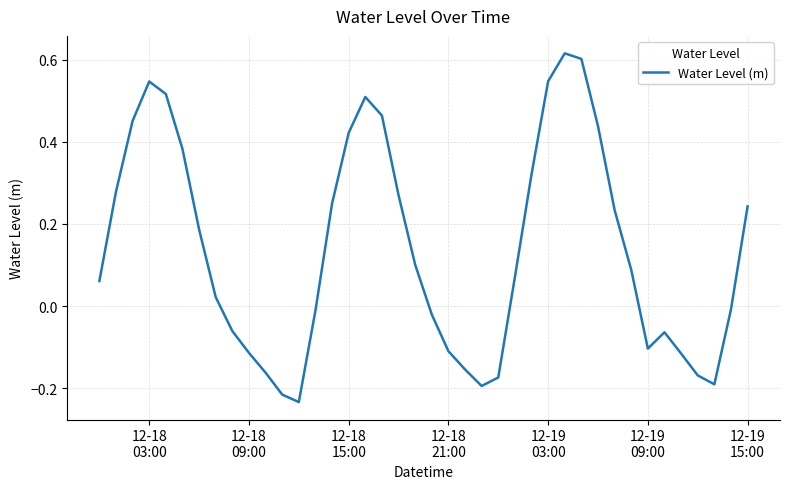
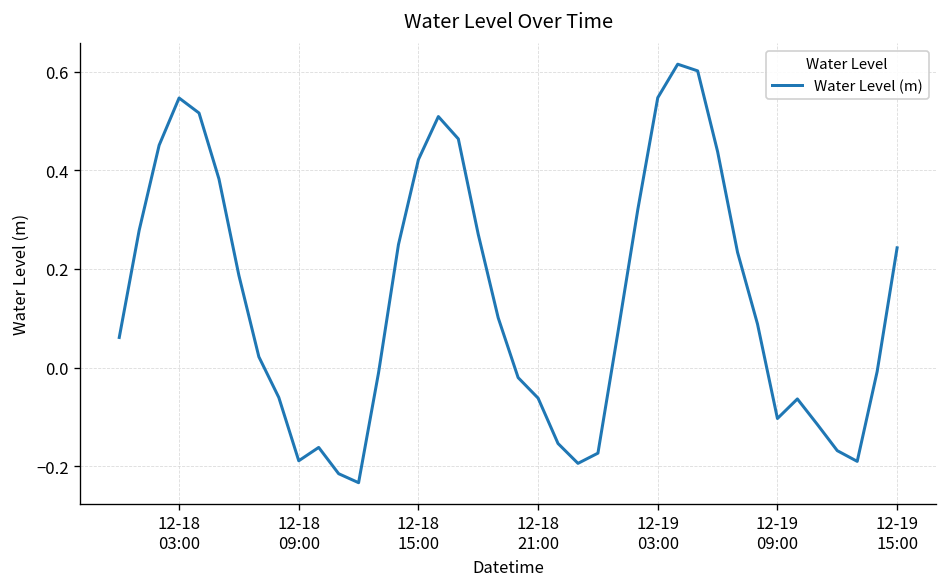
  {
    "12-18 03:00": 0.55,
-   "12-18 09:00": -0.11,
+   "12-18 09:00": -0.19,
    "12-18 15:00": 0.42,
-   "12-18 21:00": -0.11,
+   "12-18 21:00": -0.06,
    "12-19 03:00": 0.55,
    "12-19 09:00": -0.10,
    "12-19 15:00": 0.24
  }
